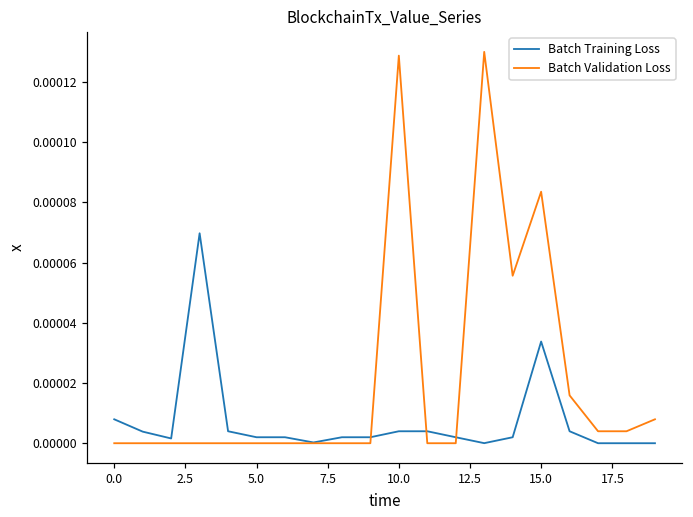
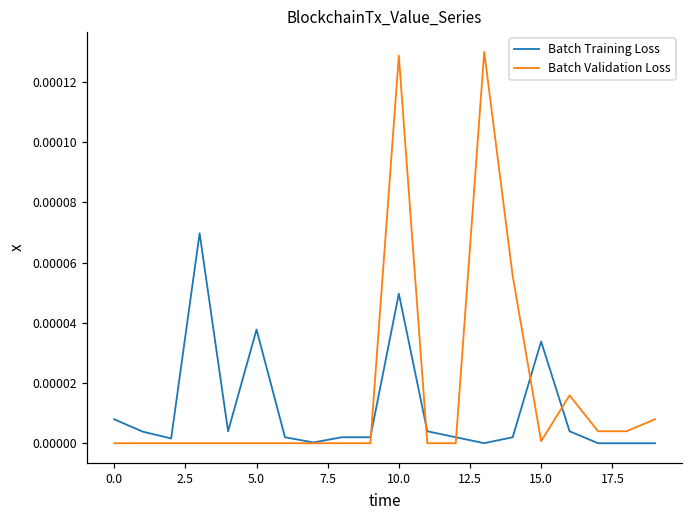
  {
    "Batch Training Loss": {
      "0.0": 0.000008,
-     "5.0": 0.000002,
-     "10.0": 0.000004,
+     "5.0": 0.000038,
+     "10.0": 0.000050,
      "15.0": 0.000034
    },
    "Batch Validation Loss": {
      "0.0": 0.000000,
      "5.0": 0.000000,
      "10.0": 0.000129,
-     "15.0": 0.000084
+     "15.0": 0.000001
    }
  }
